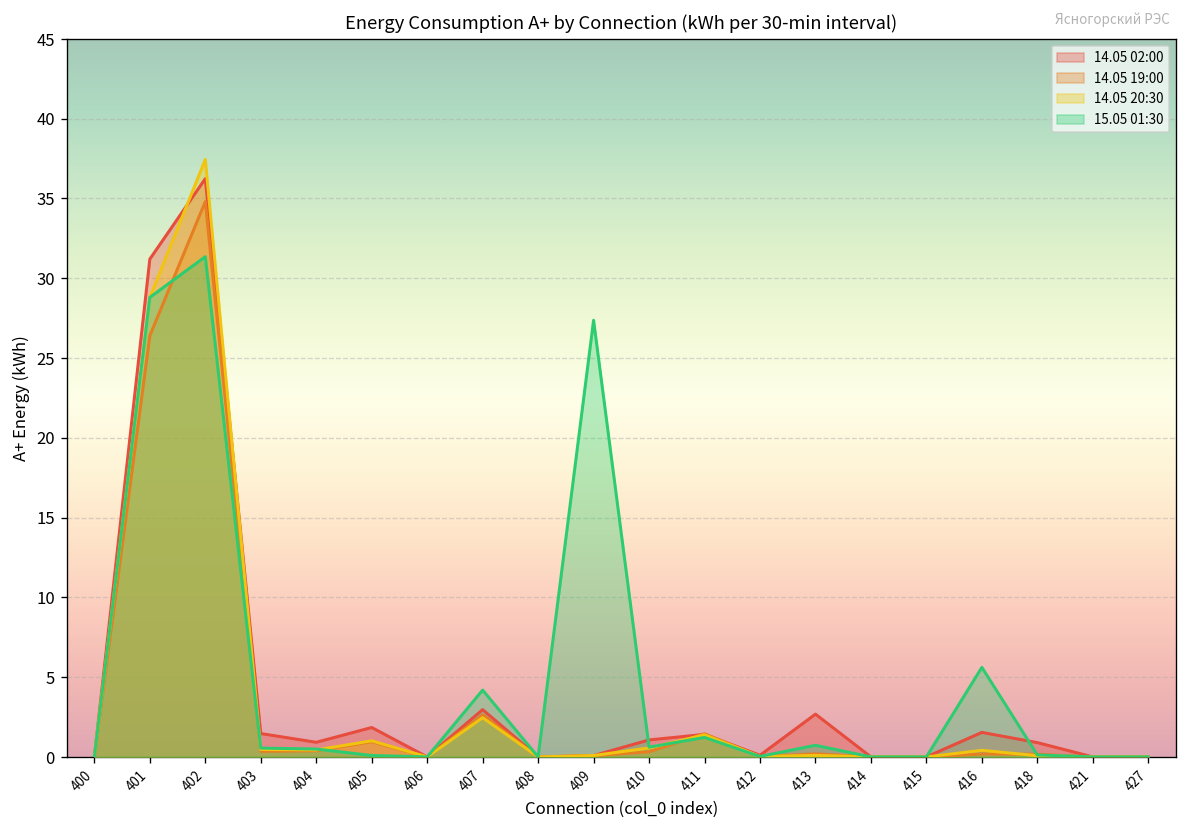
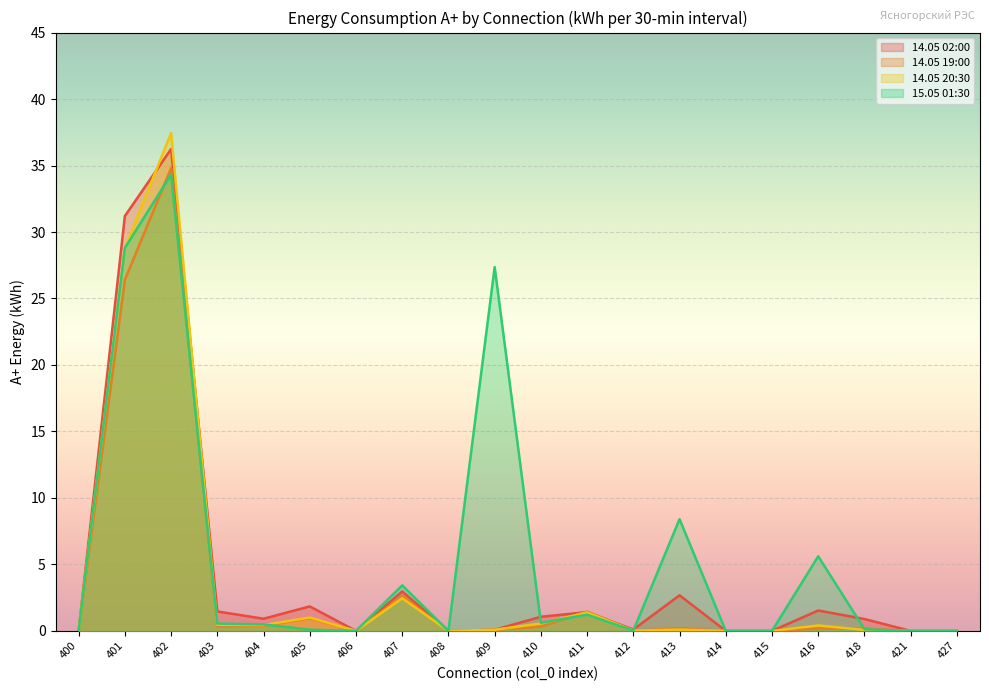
  {
    "15.05 01:30": {
-     "402": 31.4,
+     "402": 34.3,
      "405": 0.1,
-     "407": 4.2,
+     "407": 3.4,
      "409": 27.4,
-     "413": 0.7,
+     "413": 8.4,
      "416": 5.6
    }
  }
